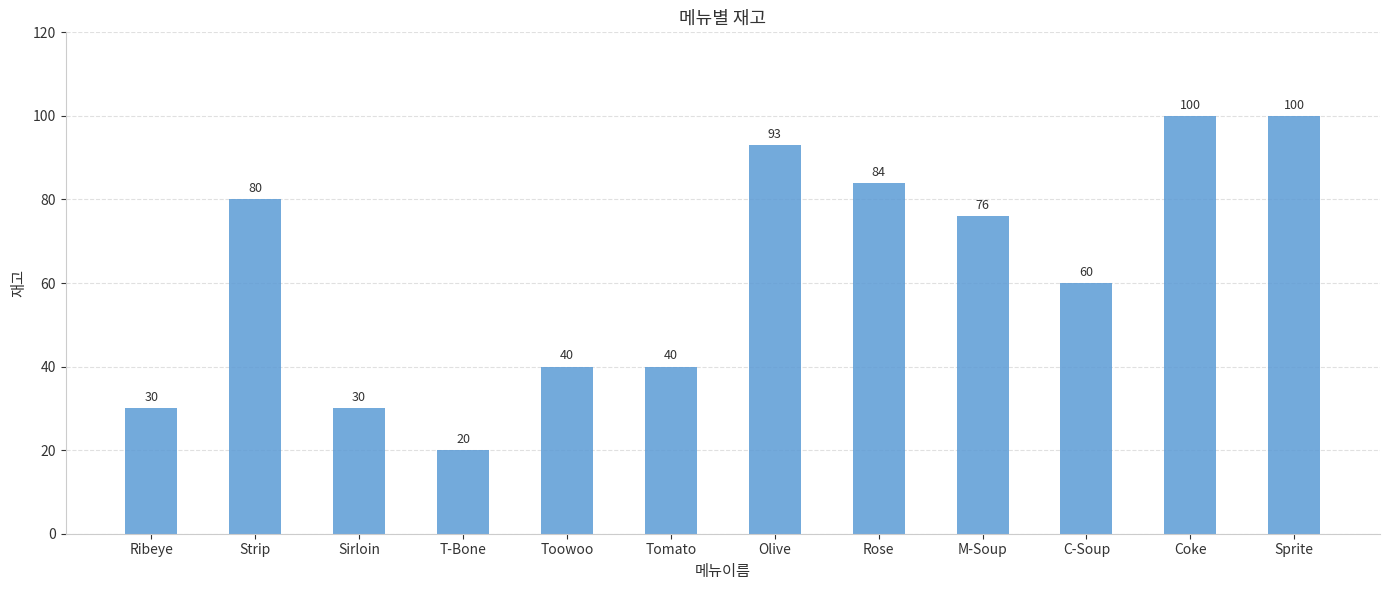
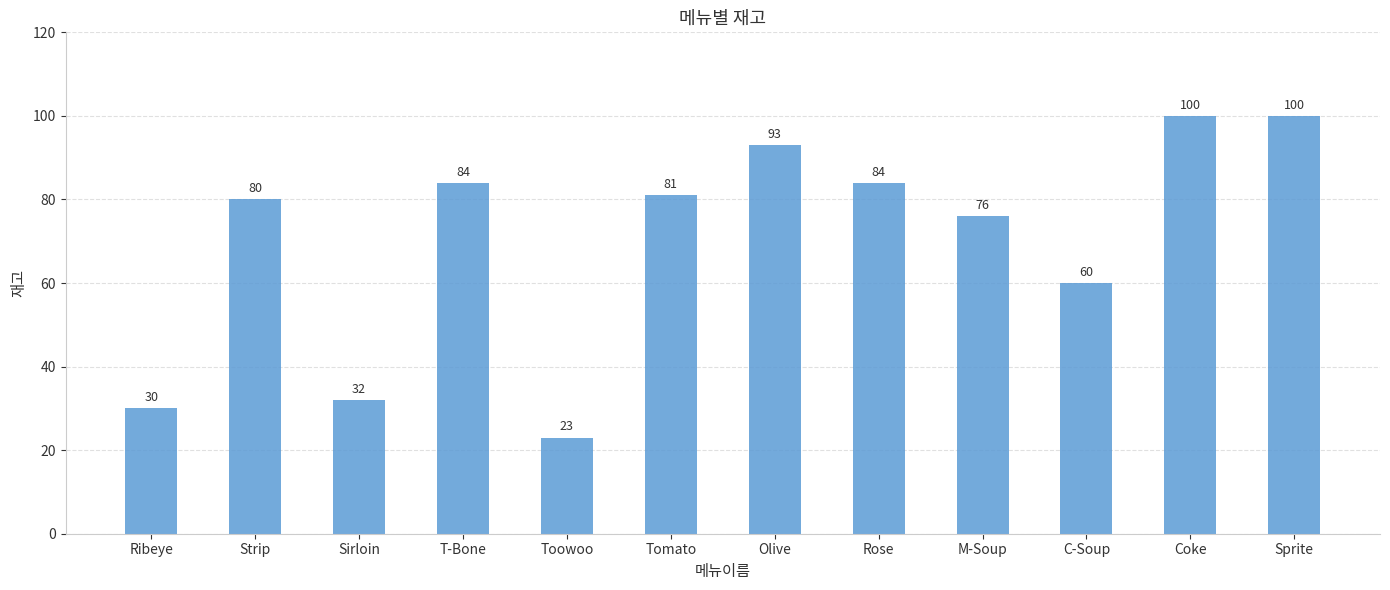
  {
    "Ribeye": 30,
    "Strip": 80,
-   "Sirloin": 30,
-   "T-Bone": 20,
-   "Toowoo": 40,
-   "Tomato": 40,
+   "Sirloin": 32,
+   "T-Bone": 84,
+   "Toowoo": 23,
+   "Tomato": 81,
    "Olive": 93,
    "Rose": 84,
    "M-Soup": 76,
    "C-Soup": 60,
    "Coke": 100,
    "Sprite": 100
  }
